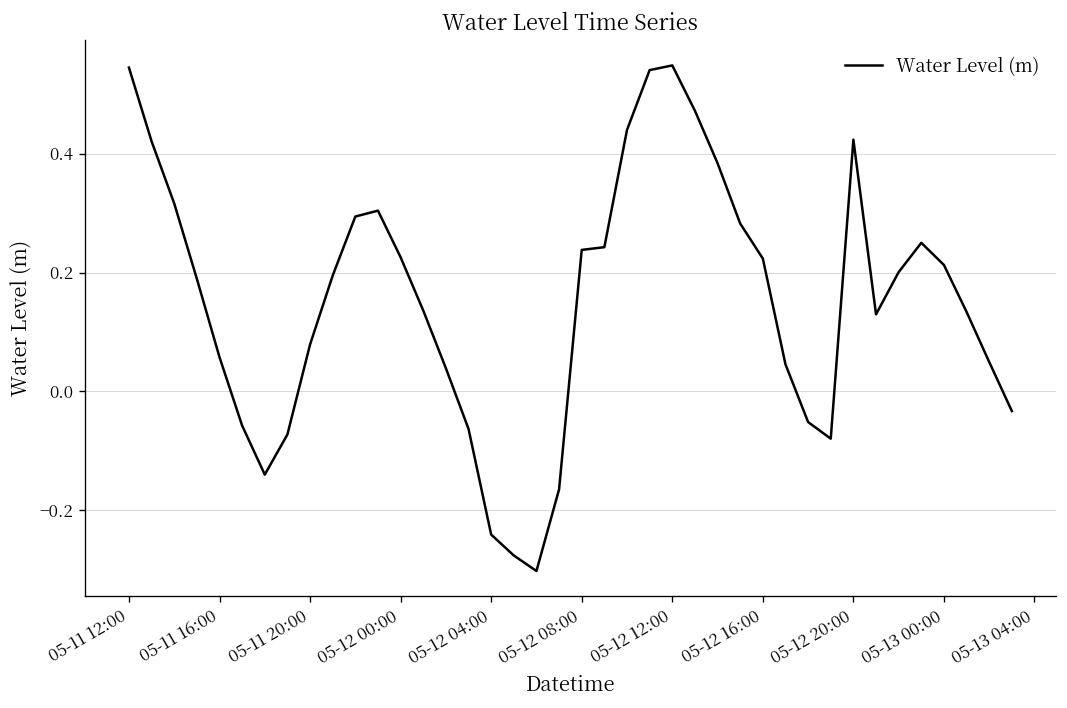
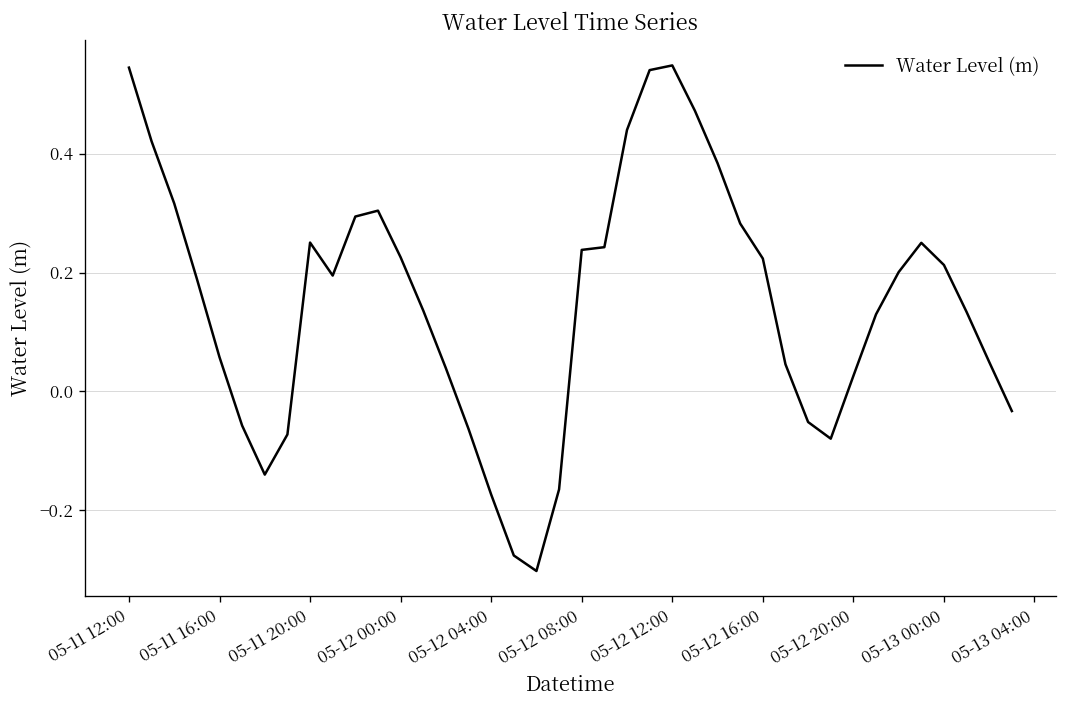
  {
    "05-11 12:00": 0.54,
    "05-11 16:00": 0.06,
-   "05-11 20:00": 0.08,
+   "05-11 20:00": 0.25,
    "05-12 00:00": 0.23,
-   "05-12 04:00": -0.24,
+   "05-12 04:00": -0.17,
    "05-12 08:00": 0.24,
    "05-12 12:00": 0.55,
    "05-12 16:00": 0.22,
-   "05-12 20:00": 0.42,
+   "05-12 20:00": 0.03,
    "05-13 00:00": 0.21
  }
